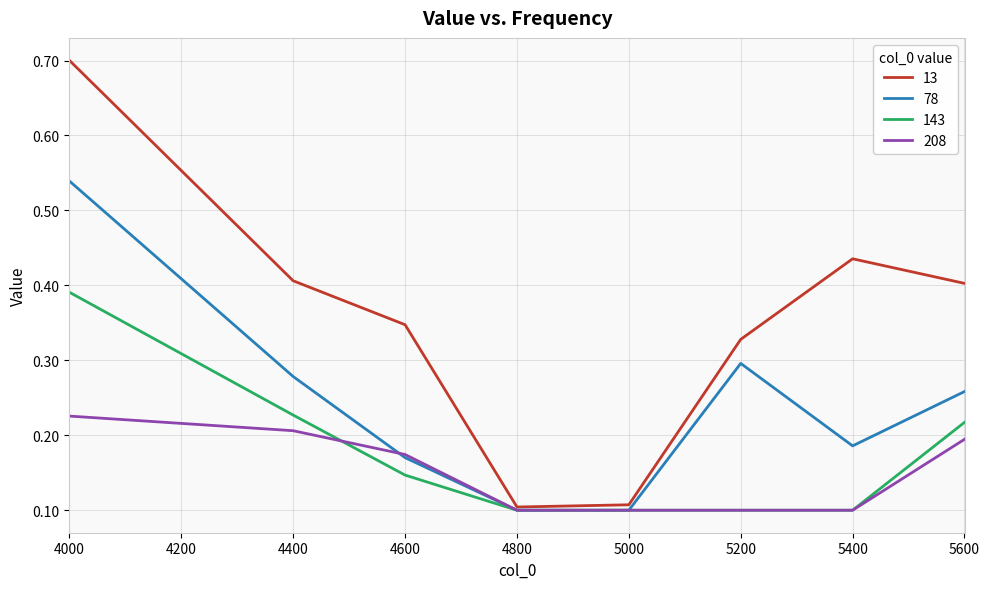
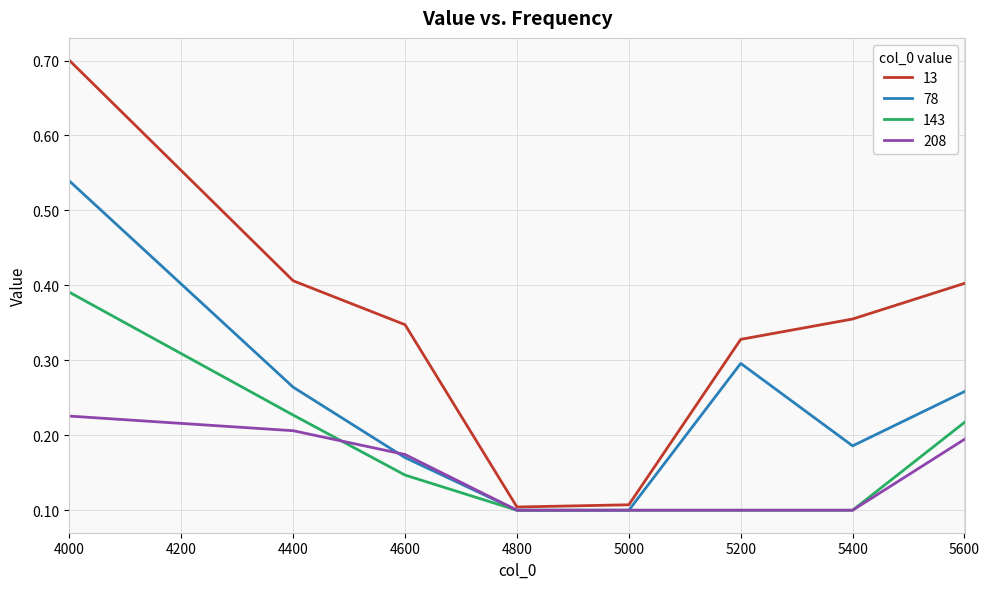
  {
    "13": {
      "4000": 0.70,
      "4400": 0.41,
      "4600": 0.35,
      "4800": 0.10,
      "5000": 0.11,
      "5200": 0.33,
-     "5400": 0.44,
+     "5400": 0.36,
      "5600": 0.40
    },
    "78": {
      "4000": 0.54,
-     "4400": 0.28,
+     "4400": 0.26,
      "4600": 0.17,
      "5200": 0.30,
      "5400": 0.19,
      "5600": 0.26
    },
    "143": {
      "4000": 0.39,
      "4400": 0.23,
      "4600": 0.15,
      "5600": 0.22
    },
    "208": {
      "4000": 0.23,
      "4400": 0.21,
      "4600": 0.17,
      "5600": 0.19
    }
  }
